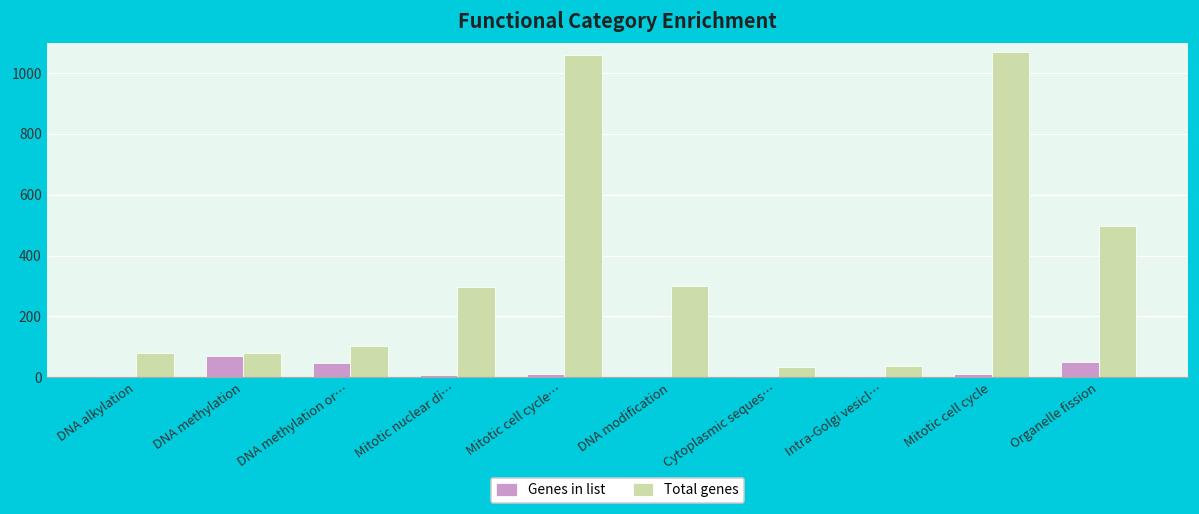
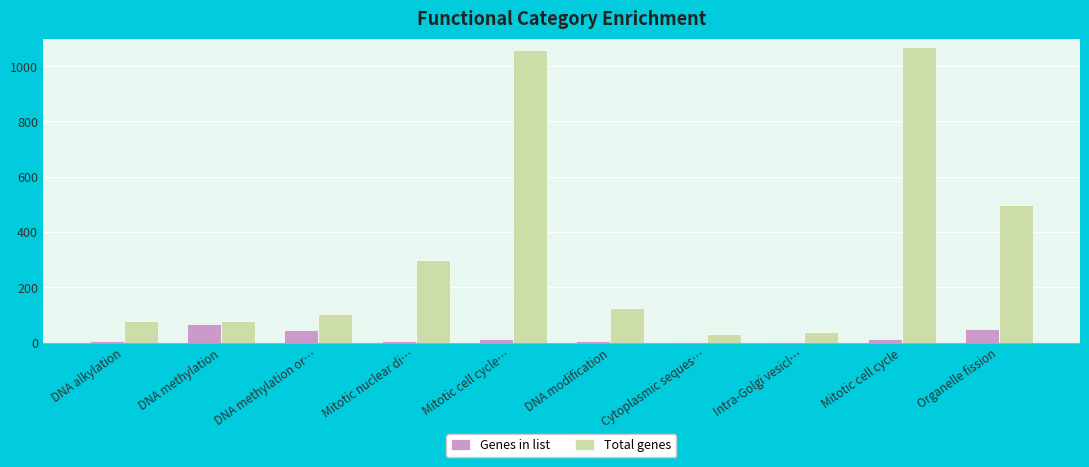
  {
    "Genes in list": {
      "DNA methylation": 70,
      "DNA methylation or…": 50,
      "Mitotic cell cycle…": 10,
      "Mitotic cell cycle": 10,
      "Organelle fission": 50
    },
    "Total genes": {
      "DNA alkylation": 80,
      "DNA methylation": 80,
      "DNA methylation or…": 100,
      "Mitotic nuclear di…": 300,
      "Mitotic cell cycle…": 1060,
-     "DNA modification": 300,
+     "DNA modification": 120,
      "Cytoplasmic seques…": 30,
      "Intra-Golgi vesicl…": 40,
      "Mitotic cell cycle": 1070,
      "Organelle fission": 500
    }
  }
